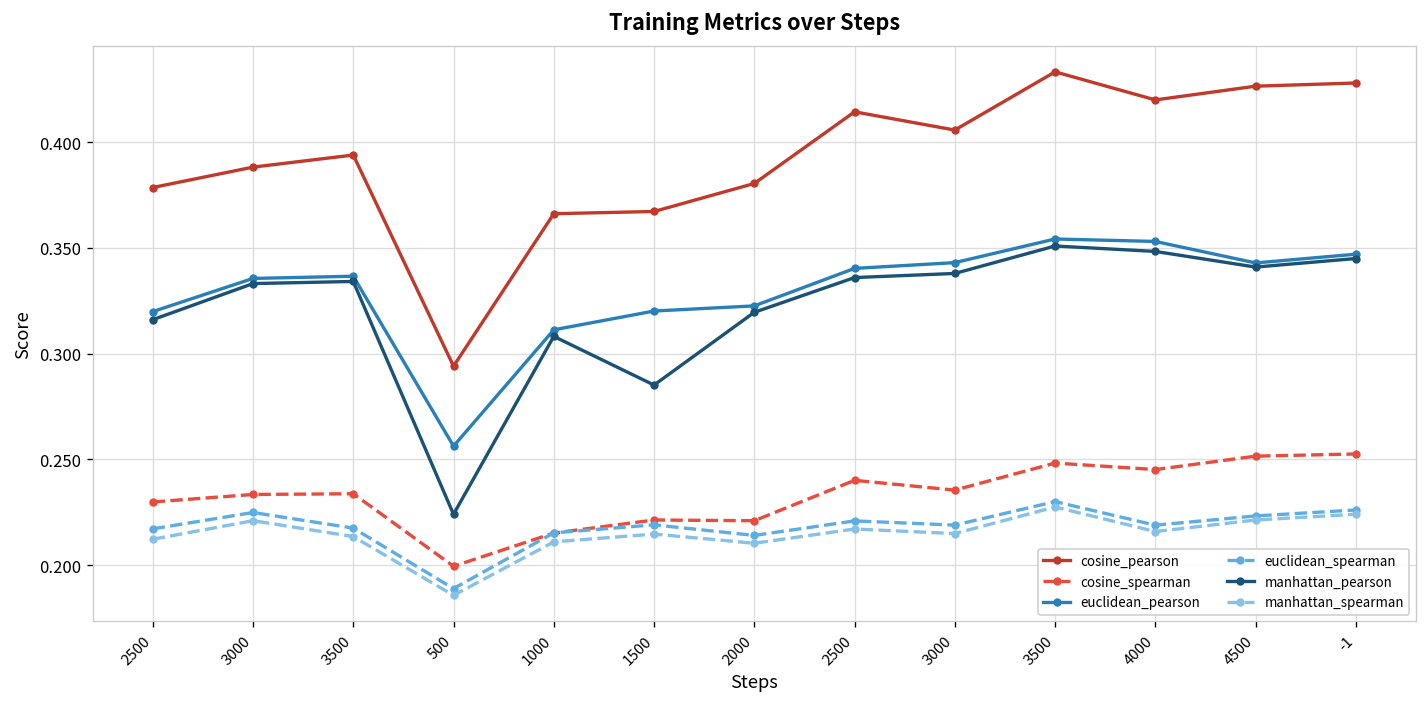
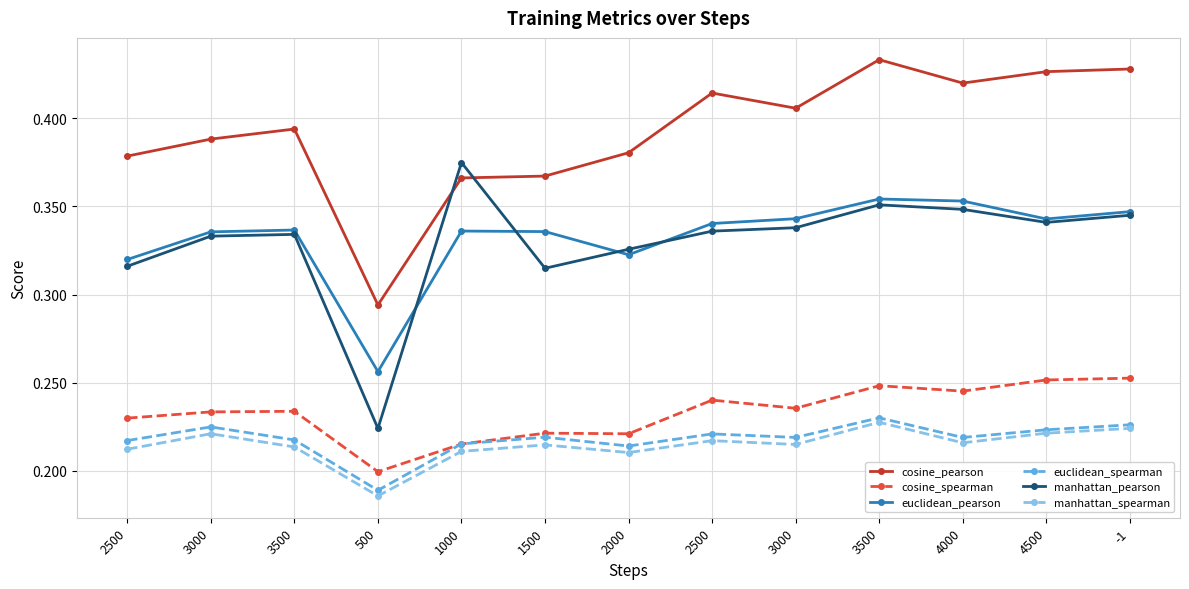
  {
    "euclidean_pearson": {
      "500": 0.256,
-     "1000": 0.311,
-     "1500": 0.320,
+     "1000": 0.336,
+     "1500": 0.336,
      "2000": 0.323,
      "4000": 0.353,
      "4500": 0.343,
      "-1": 0.347
    },
    "manhattan_pearson": {
      "500": 0.224,
-     "1000": 0.308,
-     "1500": 0.285,
-     "2000": 0.320,
+     "1000": 0.375,
+     "1500": 0.315,
+     "2000": 0.326,
      "4000": 0.348,
      "4500": 0.341,
      "-1": 0.345
    }
  }
